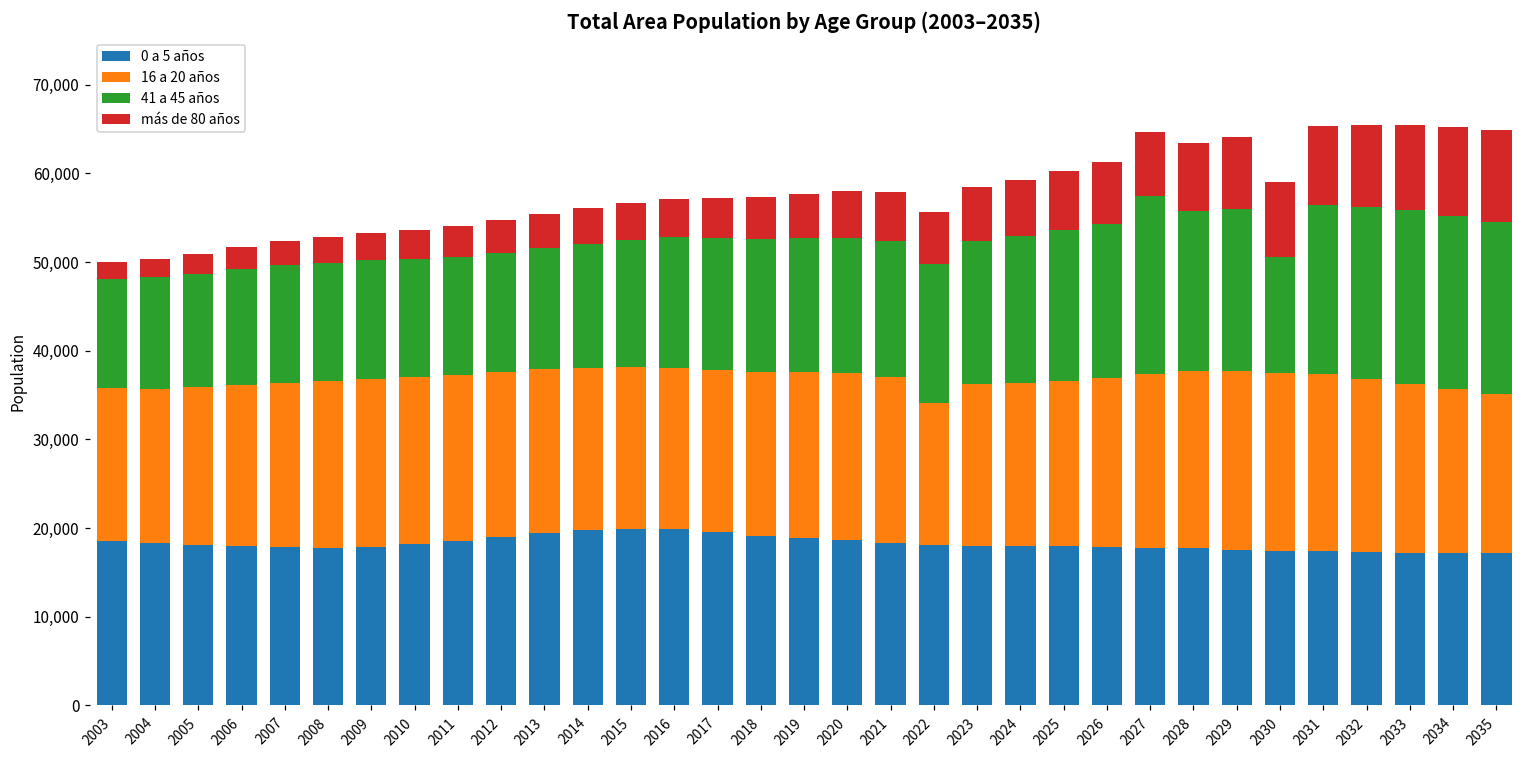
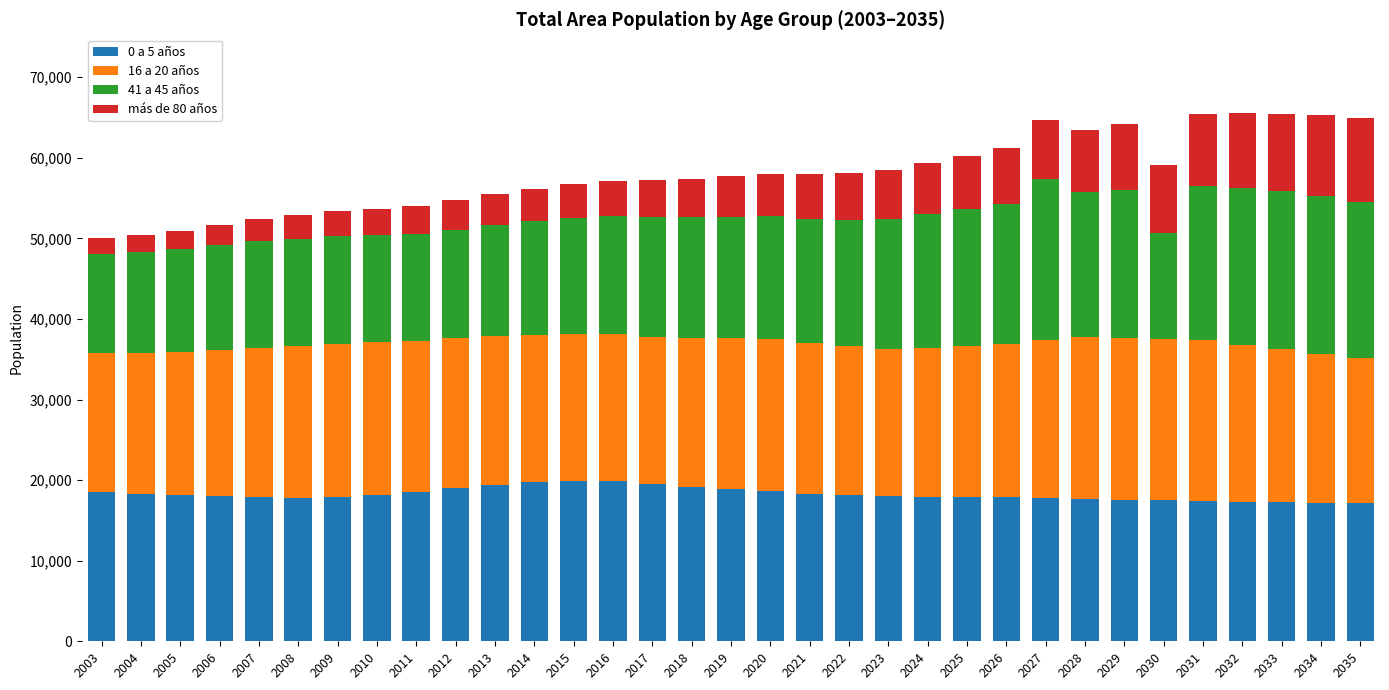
  {
    "0 a 5 años": {
      "2003": "19,000",
      "2004": "18,000",
      "2005": "18,000",
      "2006": "18,000",
      "2007": "18,000",
      "2008": "18,000",
      "2009": "18,000",
      "2010": "18,000",
      "2011": "18,000",
      "2012": "19,000",
      "2013": "19,000",
      "2014": "20,000",
      "2015": "20,000",
      "2016": "20,000",
      "2017": "20,000",
      "2018": "19,000",
      "2019": "19,000",
      "2020": "19,000",
      "2021": "18,000",
      "2022": "18,000",
      "2023": "18,000",
      "2024": "18,000",
      "2025": "18,000",
      "2026": "18,000",
      "2027": "18,000",
      "2028": "18,000",
      "2029": "18,000",
      "2030": "17,000",
      "2031": "17,000",
      "2032": "17,000",
      "2033": "17,000",
      "2034": "17,000",
      "2035": "17,000"
    },
    "16 a 20 años": {
      "2003": "17,000",
      "2004": "17,000",
      "2005": "18,000",
      "2006": "18,000",
      "2007": "19,000",
      "2008": "19,000",
      "2009": "19,000",
      "2010": "19,000",
      "2011": "19,000",
      "2012": "19,000",
      "2013": "18,000",
      "2014": "18,000",
      "2015": "18,000",
      "2016": "18,000",
      "2017": "18,000",
      "2018": "19,000",
      "2019": "19,000",
      "2020": "19,000",
      "2021": "19,000",
-     "2022": "16,000",
+     "2022": "18,000",
      "2023": "18,000",
      "2024": "18,000",
      "2025": "19,000",
      "2026": "19,000",
      "2027": "20,000",
      "2028": "20,000",
      "2029": "20,000",
      "2030": "20,000",
      "2031": "20,000",
      "2032": "19,000",
      "2033": "19,000",
      "2034": "19,000",
      "2035": "18,000"
    },
    "41 a 45 años": {
      "2003": "12,000",
      "2004": "13,000",
      "2005": "13,000",
      "2006": "13,000",
      "2007": "13,000",
      "2008": "13,000",
      "2009": "13,000",
      "2010": "13,000",
      "2011": "13,000",
      "2012": "13,000",
      "2013": "14,000",
      "2014": "14,000",
      "2015": "14,000",
      "2016": "15,000",
      "2017": "15,000",
      "2018": "15,000",
      "2019": "15,000",
      "2020": "15,000",
      "2021": "15,000",
      "2022": "16,000",
      "2023": "16,000",
      "2024": "17,000",
      "2025": "17,000",
      "2026": "17,000",
      "2027": "20,000",
      "2028": "18,000",
      "2029": "18,000",
      "2030": "13,000",
      "2031": "19,000",
      "2032": "19,000",
      "2033": "20,000",
      "2034": "20,000",
      "2035": "19,000"
    },
    "más de 80 años": {
      "2003": "2,000",
      "2004": "2,000",
      "2005": "2,000",
      "2006": "3,000",
      "2007": "3,000",
      "2008": "3,000",
      "2009": "3,000",
      "2010": "3,000",
      "2011": "3,000",
      "2012": "4,000",
      "2013": "4,000",
      "2014": "4,000",
      "2015": "4,000",
      "2016": "4,000",
      "2017": "5,000",
      "2018": "5,000",
      "2019": "5,000",
      "2020": "5,000",
      "2021": "6,000",
      "2022": "6,000",
      "2023": "6,000",
      "2024": "6,000",
      "2025": "7,000",
      "2026": "7,000",
      "2027": "7,000",
      "2028": "8,000",
      "2029": "8,000",
      "2030": "8,000",
      "2031": "9,000",
      "2032": "9,000",
      "2033": "10,000",
      "2034": "10,000",
      "2035": "10,000"
    }
  }
